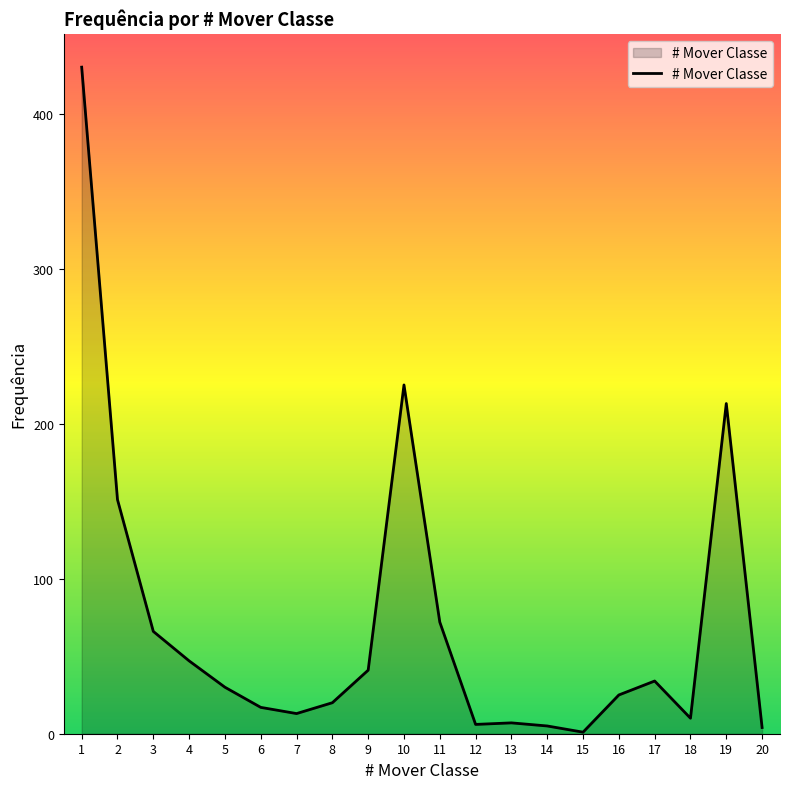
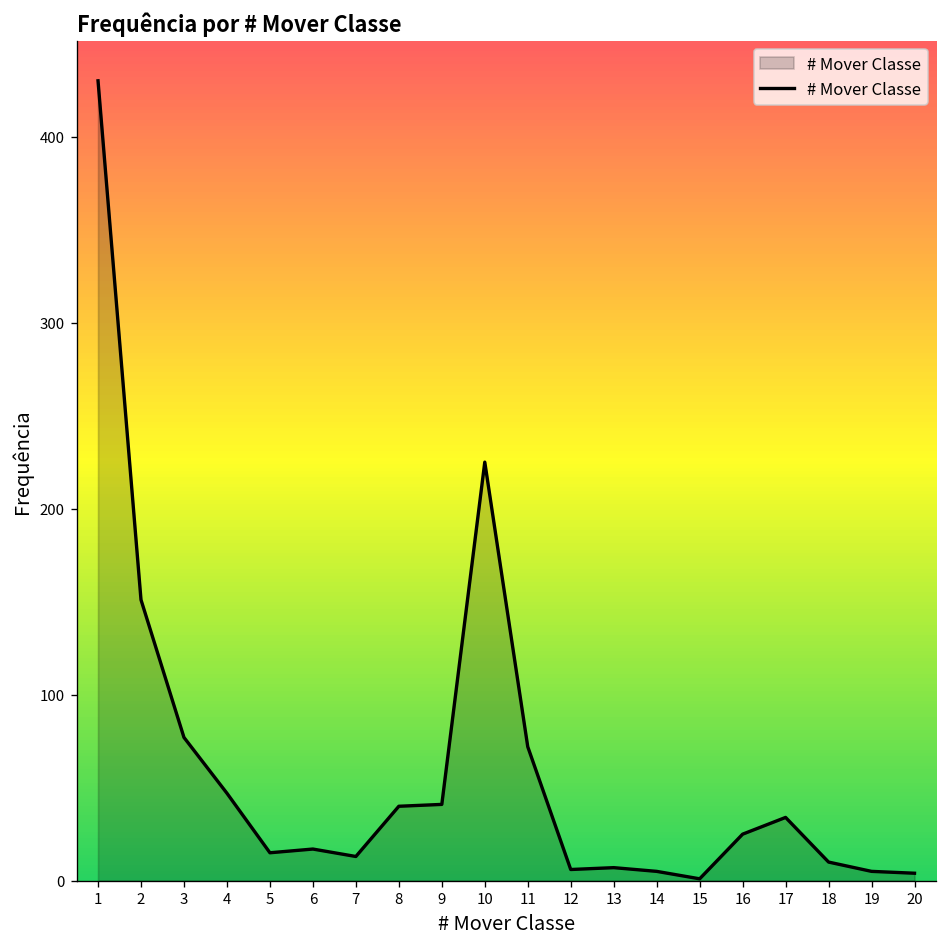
  {
    "1": 430,
    "2": 151,
-   "3": 66,
+   "3": 77,
    "4": 47,
-   "5": 30,
+   "5": 15,
    "6": 17,
    "7": 13,
-   "8": 20,
+   "8": 40,
    "9": 41,
    "10": 225,
    "11": 72,
    "12": 6,
    "13": 7,
    "14": 5,
    "15": 1,
    "16": 25,
    "17": 34,
    "18": 10,
-   "19": 213,
+   "19": 5,
    "20": 4
  }
